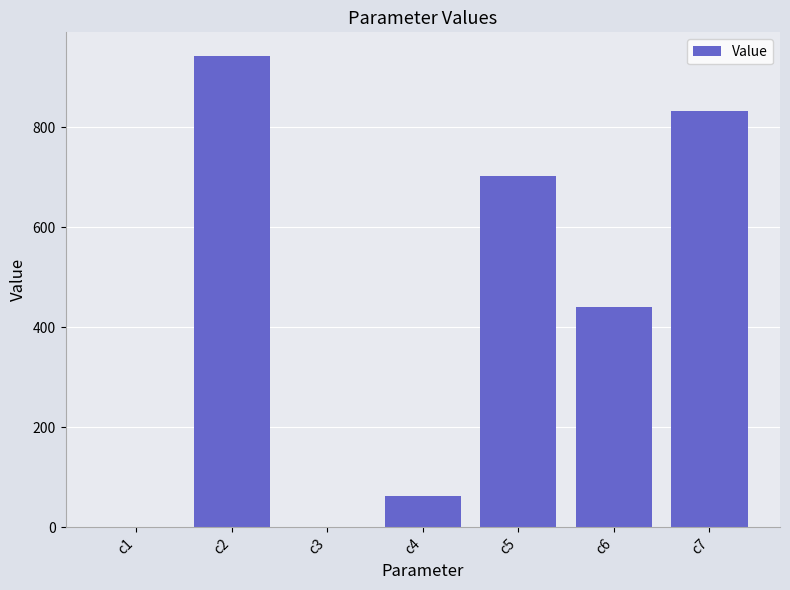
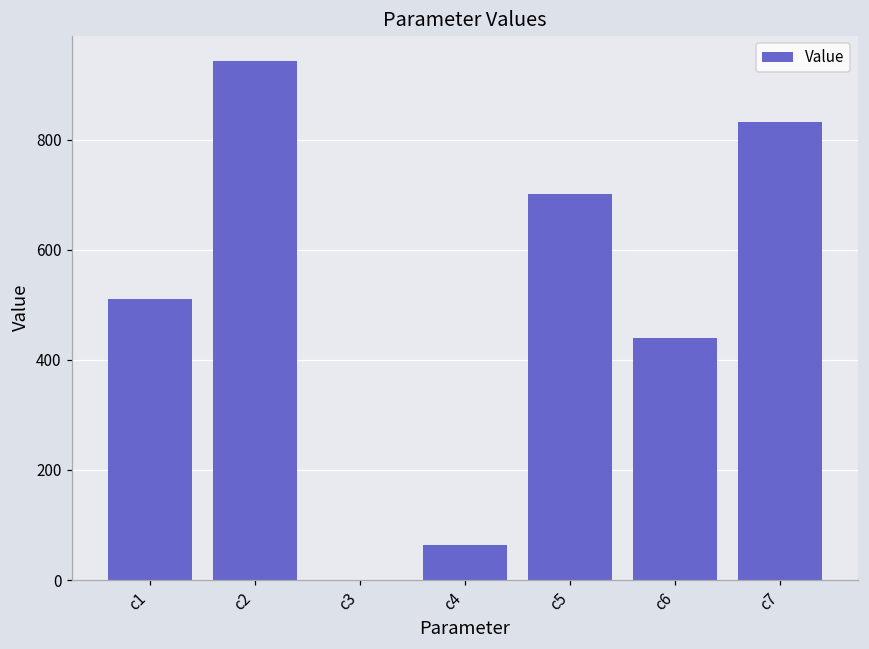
  {
-   "c1": 0,
+   "c1": 510,
    "c2": 940,
    "c4": 60,
    "c5": 700,
    "c6": 440,
    "c7": 830
  }
